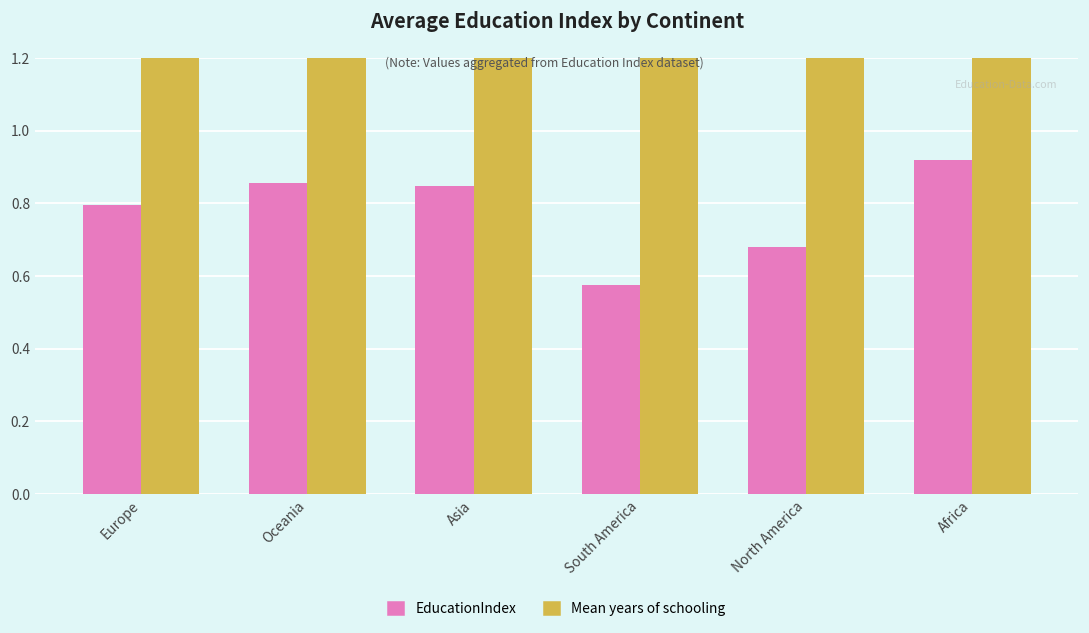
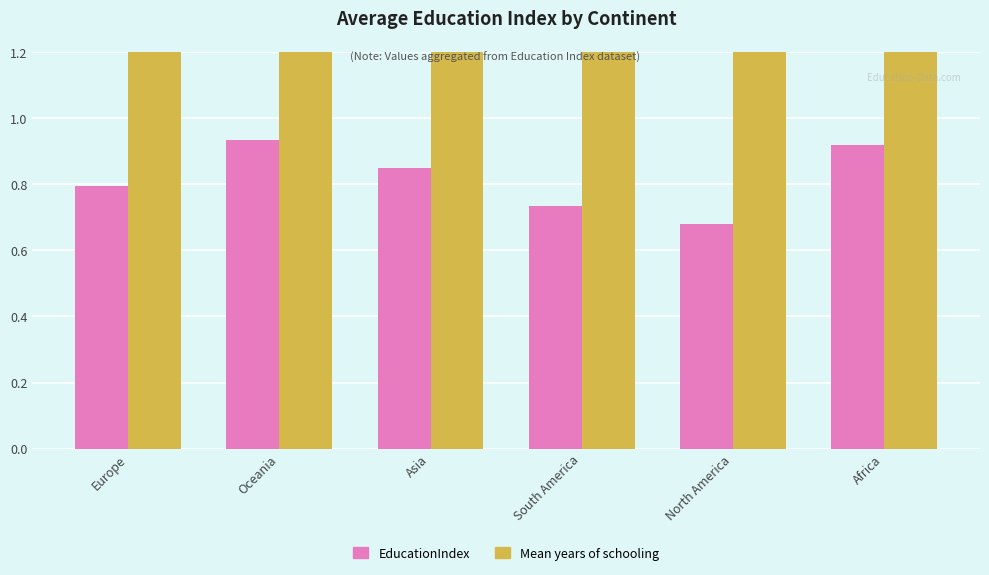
  {
    "EducationIndex": {
      "Europe": 0.79,
-     "Oceania": 0.86,
+     "Oceania": 0.94,
      "Asia": 0.85,
-     "South America": 0.58,
+     "South America": 0.73,
      "North America": 0.68,
      "Africa": 0.92
    }
  }
